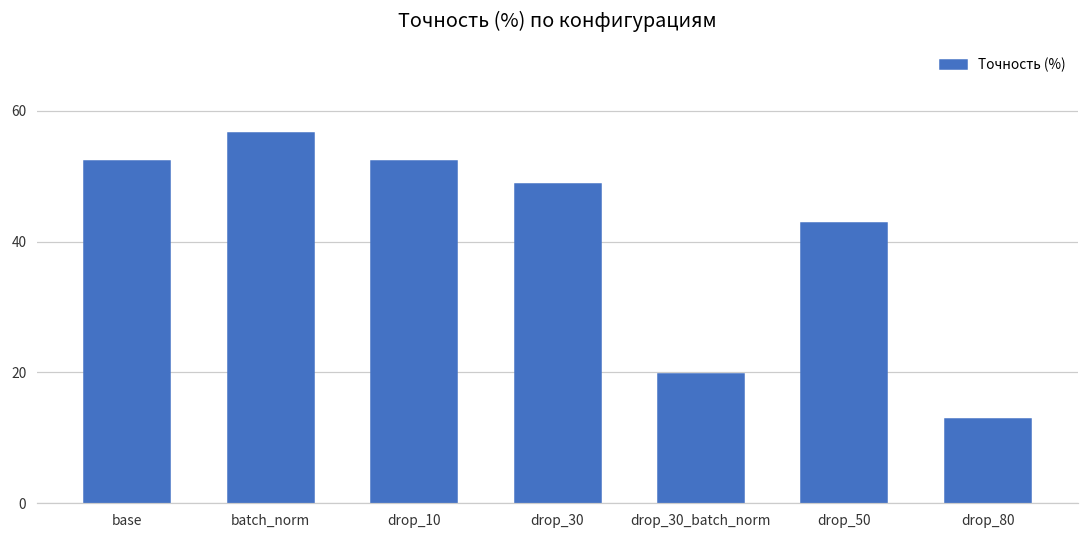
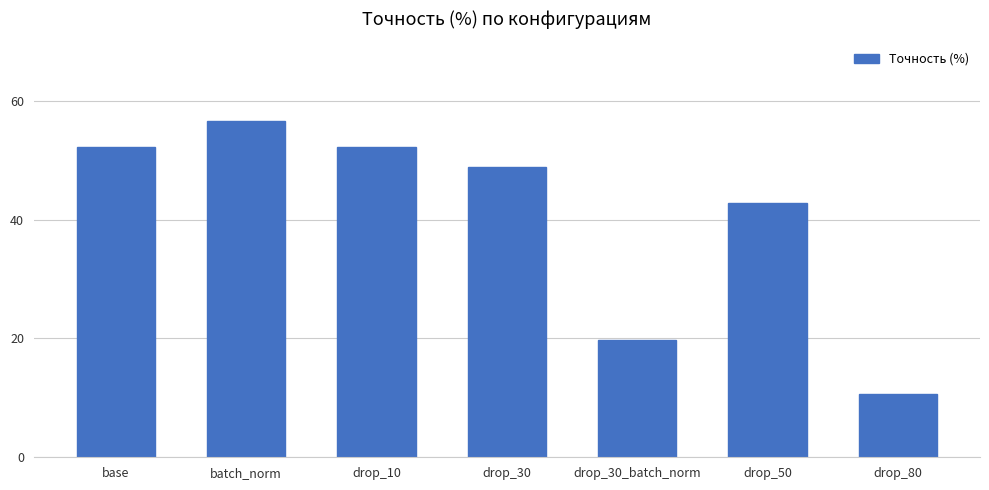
  {
    "base": 52,
    "batch_norm": 57,
    "drop_10": 52,
    "drop_30": 49,
    "drop_30_batch_norm": 20,
    "drop_50": 43,
-   "drop_80": 13
+   "drop_80": 11
  }
